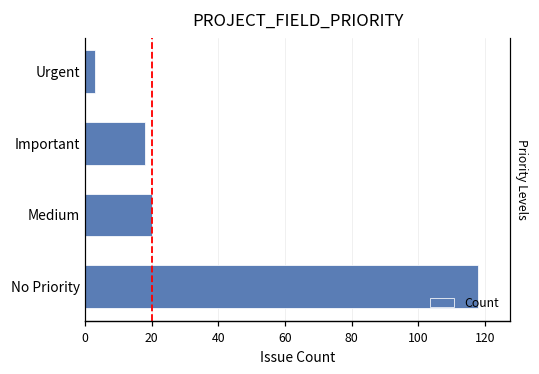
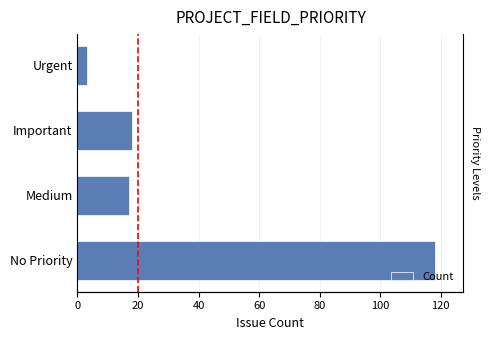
  {
    "Urgent": 3,
    "Important": 18,
-   "Medium": 20,
+   "Medium": 17,
    "No Priority": 118
  }
